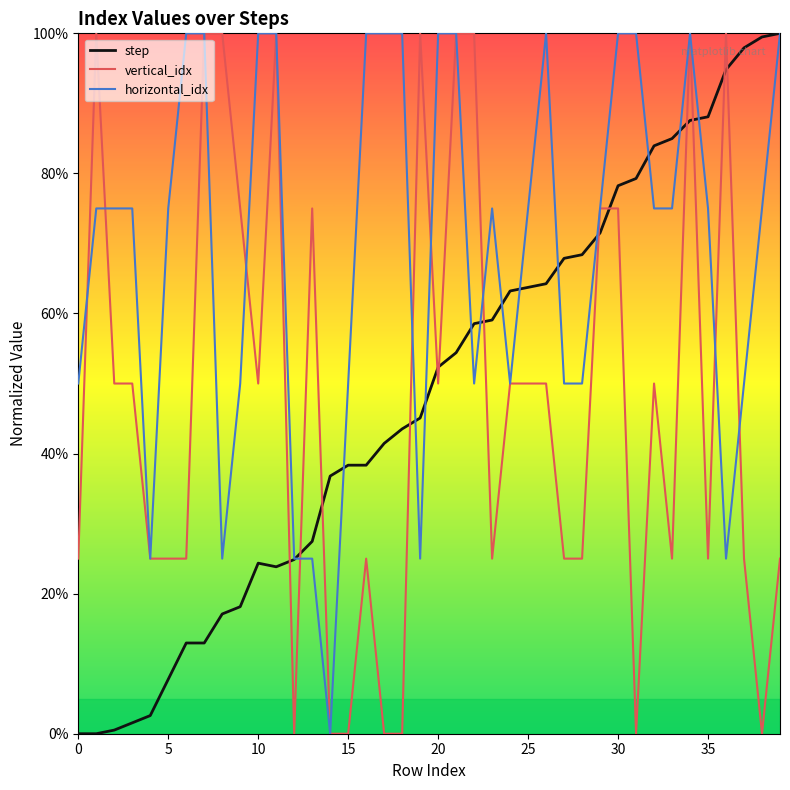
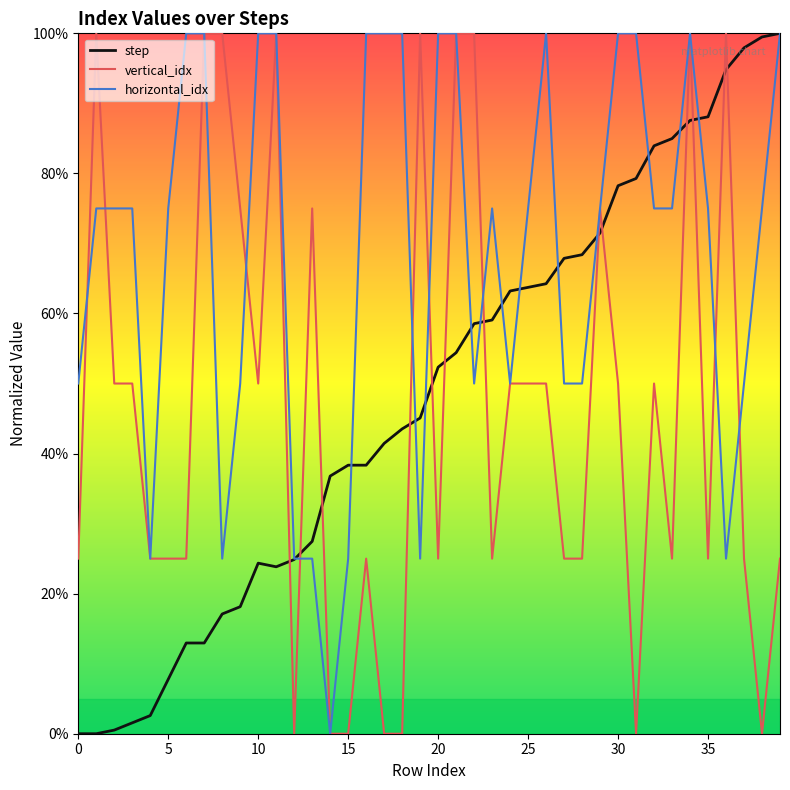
  {
    "step": {
      "5": "8%",
      "10": "24%",
      "15": "38%",
      "20": "52%",
      "25": "64%",
      "30": "78%",
      "35": "88%"
    },
    "vertical_idx": {
      "0": "25%",
      "5": "25%",
      "10": "50%",
-     "20": "50%",
+     "20": "25%",
      "25": "50%",
-     "30": "75%",
+     "30": "50%",
      "35": "25%"
    },
    "horizontal_idx": {
      "0": "50%",
      "5": "75%",
      "10": "100%",
-     "15": "50%",
+     "15": "25%",
      "20": "100%",
      "25": "75%",
      "30": "100%",
      "35": "75%"
    }
  }
